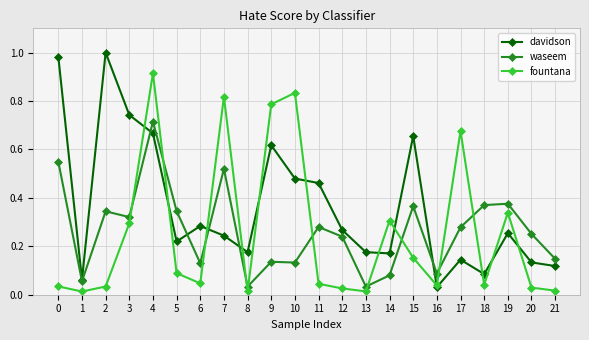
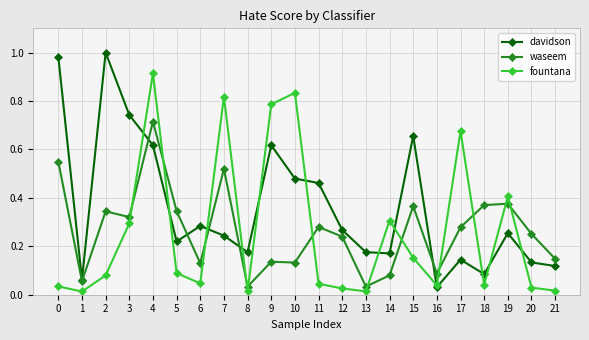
  {
    "davidson": {
      "0": 0.98,
      "2": 1.00,
      "3": 0.74,
-     "4": 0.67,
+     "4": 0.62,
      "5": 0.22,
      "6": 0.28,
      "7": 0.24,
      "8": 0.18,
      "9": 0.62,
      "10": 0.48,
      "11": 0.46,
      "12": 0.27,
      "13": 0.18,
      "14": 0.17,
      "15": 0.66,
      "17": 0.14,
      "18": 0.09,
      "19": 0.25,
      "20": 0.13,
      "21": 0.12
    },
    "waseem": {
      "0": 0.55,
      "2": 0.34,
      "3": 0.32,
      "4": 0.71,
      "5": 0.35,
      "6": 0.13,
      "7": 0.52,
      "8": 0.03,
      "9": 0.14,
      "10": 0.13,
      "11": 0.28,
      "12": 0.24,
      "13": 0.03,
      "14": 0.08,
      "15": 0.37,
      "16": 0.09,
      "17": 0.28,
      "18": 0.37,
      "19": 0.38,
      "20": 0.25,
      "21": 0.15
    },
    "fountana": {
      "0": 0.03,
      "1": 0.01,
-     "2": 0.03,
+     "2": 0.08,
      "3": 0.29,
      "4": 0.91,
      "5": 0.09,
      "6": 0.05,
      "7": 0.82,
      "8": 0.01,
      "9": 0.79,
      "10": 0.83,
      "11": 0.05,
      "12": 0.03,
      "13": 0.01,
      "14": 0.31,
      "15": 0.15,
      "17": 0.68,
      "18": 0.04,
-     "19": 0.34,
+     "19": 0.41,
      "20": 0.03,
      "21": 0.02
    }
  }
